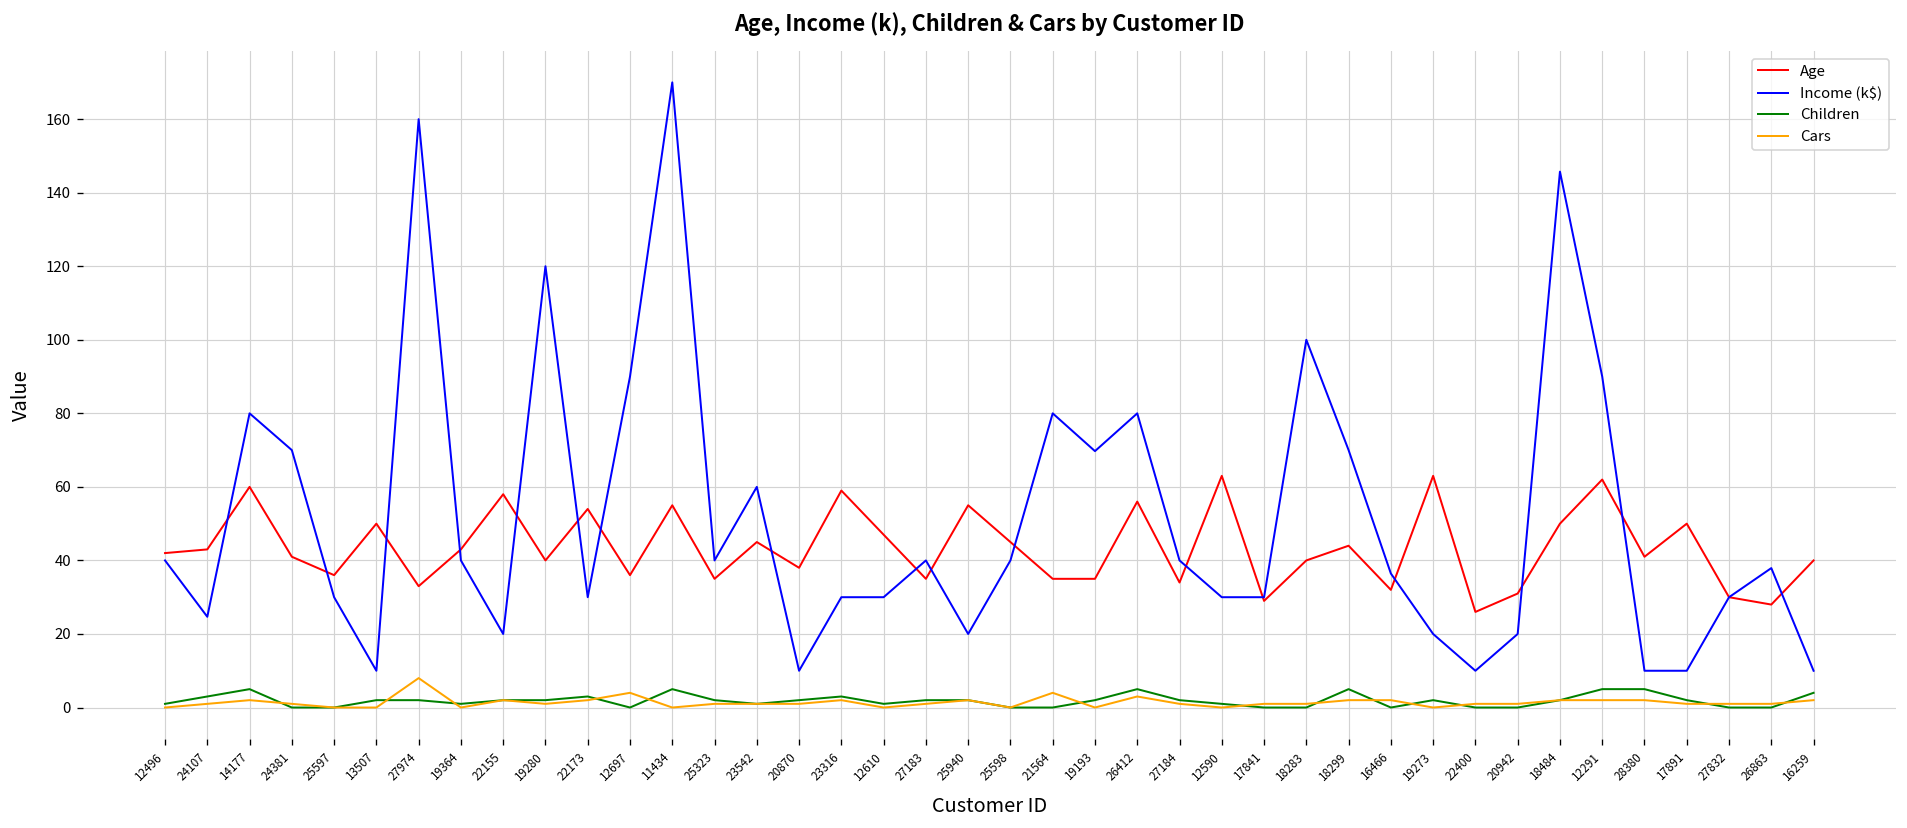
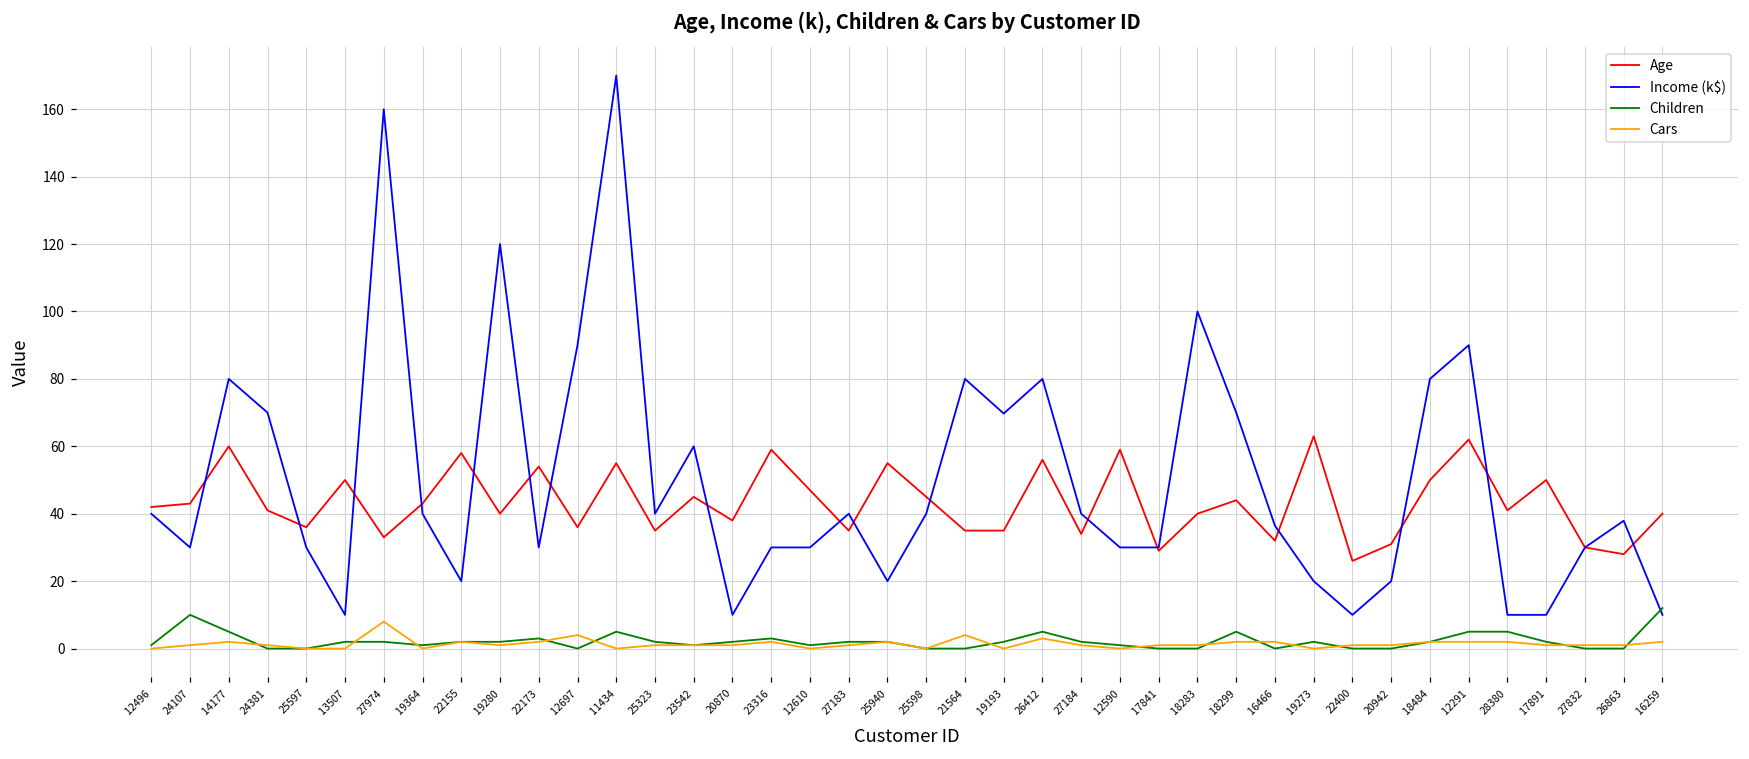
  {
    "Age": {
      "12496": 42,
      "24107": 43,
      "14177": 60,
      "24381": 41,
      "25597": 36,
      "13507": 50,
      "27974": 33,
      "19364": 43,
      "22155": 58,
      "19280": 40,
      "22173": 54,
      "12697": 36,
      "11434": 55,
      "25323": 35,
      "23542": 45,
      "20870": 38,
      "23316": 59,
      "12610": 47,
      "27183": 35,
      "25940": 55,
      "25598": 45,
      "21564": 35,
      "19193": 35,
      "26412": 56,
      "27184": 34,
-     "12590": 63,
+     "12590": 59,
      "17841": 29,
      "18283": 40,
      "18299": 44,
      "16466": 32,
      "19273": 63,
      "22400": 26,
      "20942": 31,
      "18484": 50,
      "12291": 62,
      "28380": 41,
      "17891": 50,
      "26863": 28,
      "16259": 40
    },
    "Income (k$)": {
      "12496": 40,
-     "24107": 25,
+     "24107": 30,
      "14177": 80,
      "24381": 70,
      "25597": 30,
      "13507": 10,
      "27974": 160,
      "19364": 40,
      "22155": 20,
      "19280": 120,
      "22173": 30,
      "12697": 90,
      "11434": 170,
      "25323": 40,
      "23542": 60,
      "20870": 10,
      "23316": 30,
      "12610": 30,
      "27183": 40,
      "25940": 20,
      "25598": 40,
      "21564": 80,
      "19193": 70,
      "26412": 80,
      "27184": 40,
      "12590": 30,
      "17841": 30,
      "18283": 100,
      "18299": 70,
      "16466": 36,
      "19273": 20,
      "22400": 10,
      "20942": 20,
-     "18484": 146,
+     "18484": 80,
      "12291": 90,
      "28380": 10,
      "17891": 10,
      "26863": 38,
      "16259": 10
    },
    "Children": {
      "12496": 1,
-     "24107": 3,
+     "24107": 10,
      "14177": 5,
      "24381": 0,
      "13507": 2,
      "27974": 2,
      "19364": 1,
      "19280": 2,
      "22173": 3,
      "12697": 0,
      "11434": 5,
      "25323": 2,
      "20870": 2,
      "23316": 3,
      "12610": 1,
      "27183": 2,
      "21564": 0,
      "19193": 2,
      "26412": 5,
      "27184": 2,
      "12590": 1,
      "17841": 0,
      "18283": 0,
      "18299": 5,
      "16466": 0,
      "19273": 2,
      "22400": 0,
      "20942": 0,
      "12291": 5,
      "28380": 5,
      "17891": 2,
      "27832": 0,
      "26863": 0,
-     "16259": 4
+     "16259": 12
    },
    "Cars": {
      "12496": 0,
      "24107": 1,
      "14177": 2,
      "24381": 1,
      "13507": 0,
      "27974": 8,
      "19364": 0,
      "19280": 1,
      "22173": 2,
      "12697": 4,
      "11434": 0,
      "25323": 1,
      "20870": 1,
      "23316": 2,
      "12610": 0,
      "27183": 1,
      "21564": 4,
      "19193": 0,
      "26412": 3,
      "27184": 1,
      "12590": 0,
      "17841": 1,
      "18283": 1,
      "18299": 2,
      "16466": 2,
      "19273": 0,
      "22400": 1,
      "20942": 1,
      "12291": 2,
      "28380": 2,
      "17891": 1,
      "27832": 1,
      "26863": 1,
      "16259": 2
    }
  }
